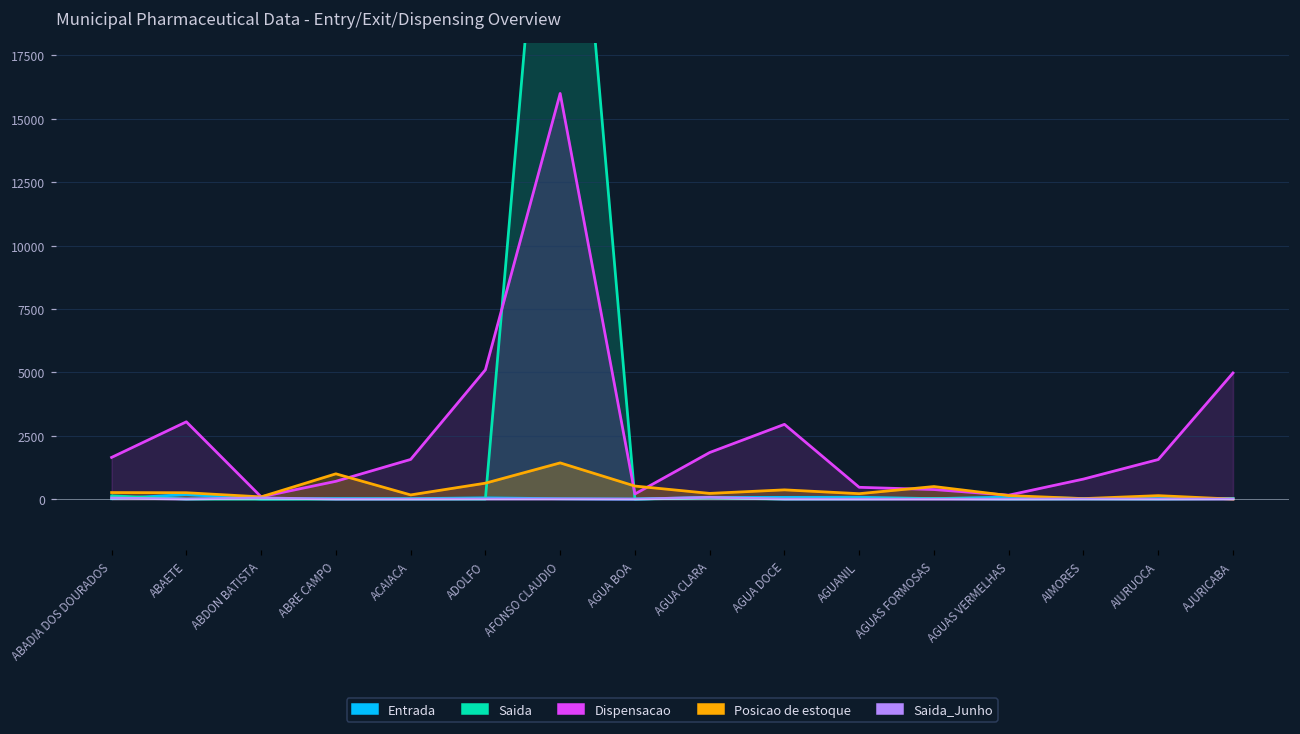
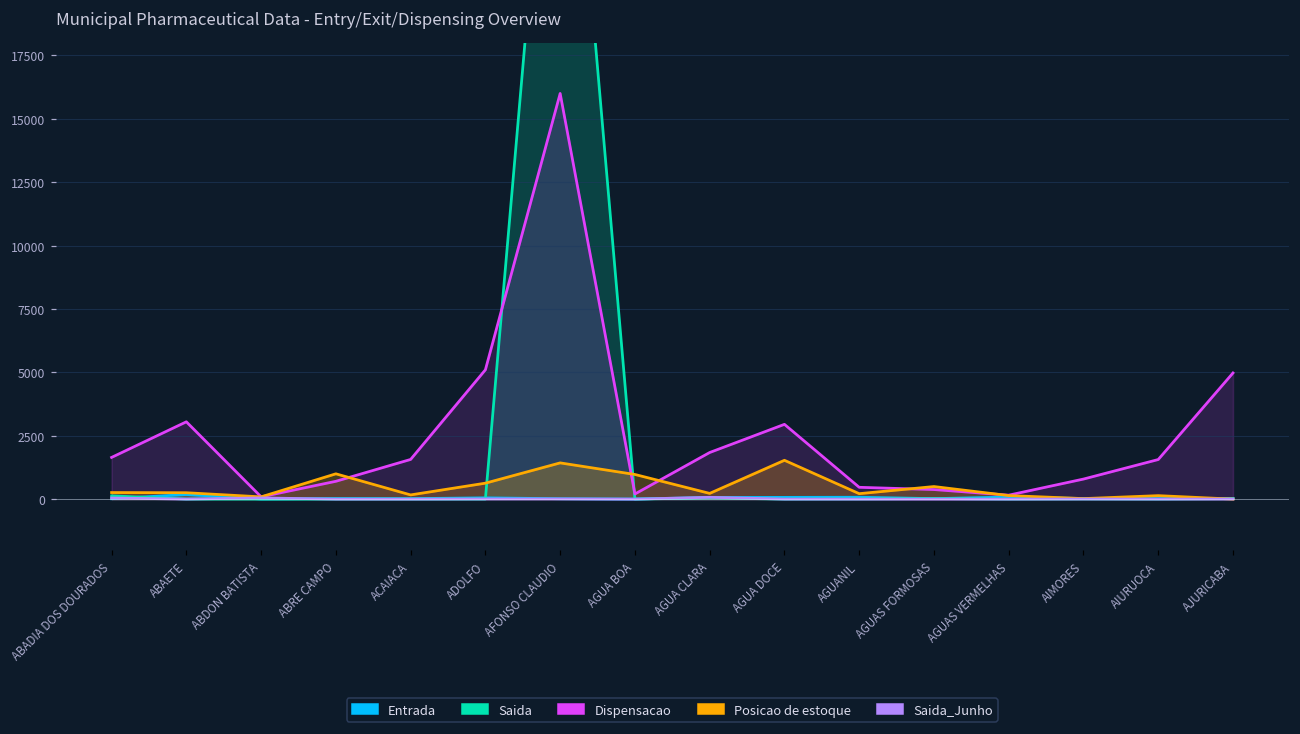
  {
    "Posicao de estoque": {
      "ABADIA DOS DOURADOS": 300,
      "ABRE CAMPO": 1000,
      "ACAIACA": 200,
      "ADOLFO": 600,
      "AFONSO CLAUDIO": 1400,
-     "AGUA BOA": 500,
+     "AGUA BOA": 1000,
      "AGUA CLARA": 200,
-     "AGUA DOCE": 400,
+     "AGUA DOCE": 1500,
      "AGUANIL": 200,
      "AGUAS FORMOSAS": 500,
      "AIURUOCA": 100
    }
  }
